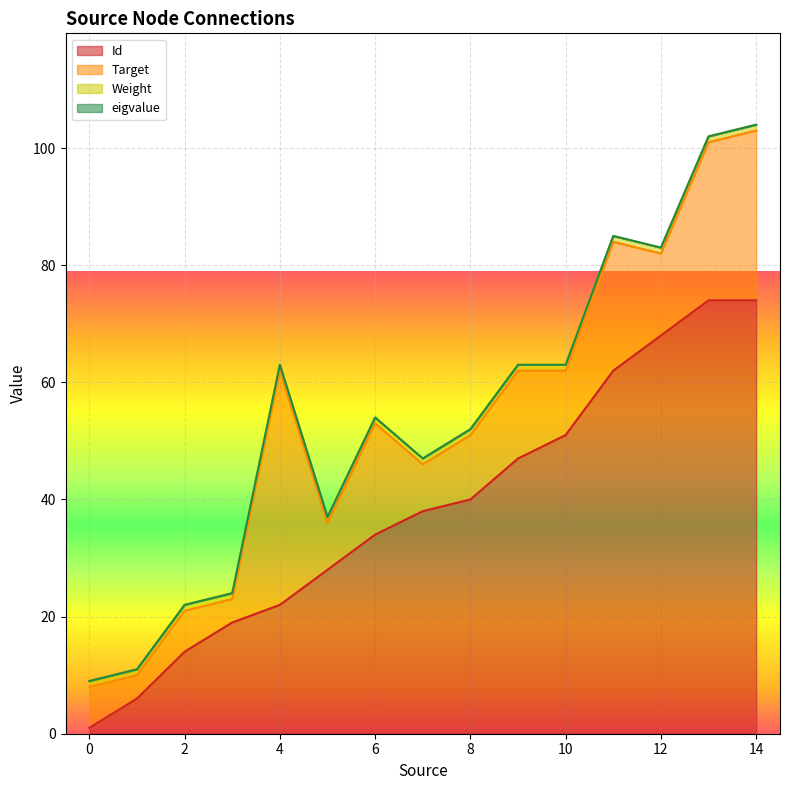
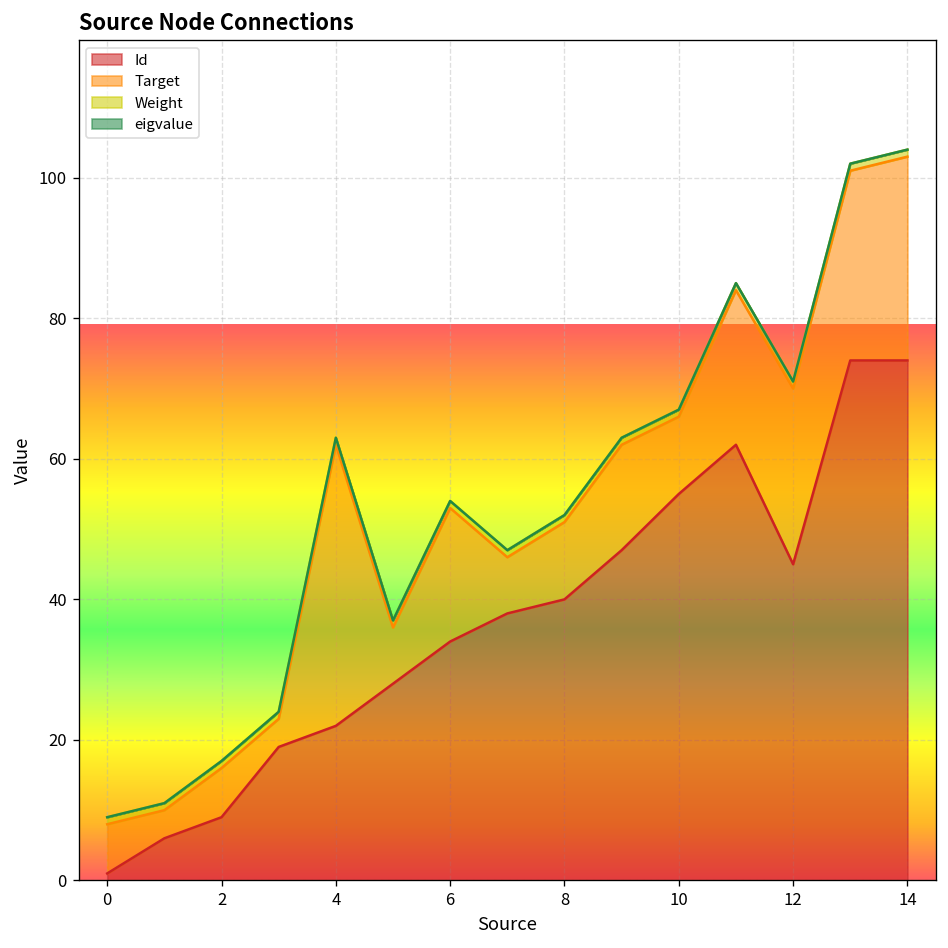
  {
    "Id": {
      "0": 1,
-     "2": 14,
+     "2": 9,
      "4": 22,
      "6": 34,
      "8": 40,
-     "10": 51,
-     "12": 68,
+     "10": 55,
+     "12": 45,
      "14": 74
    },
    "Target": {
      "0": 7,
      "2": 7,
      "4": 40,
      "6": 19,
      "8": 11,
      "10": 11,
-     "12": 14,
+     "12": 25,
      "14": 29
    }
  }
